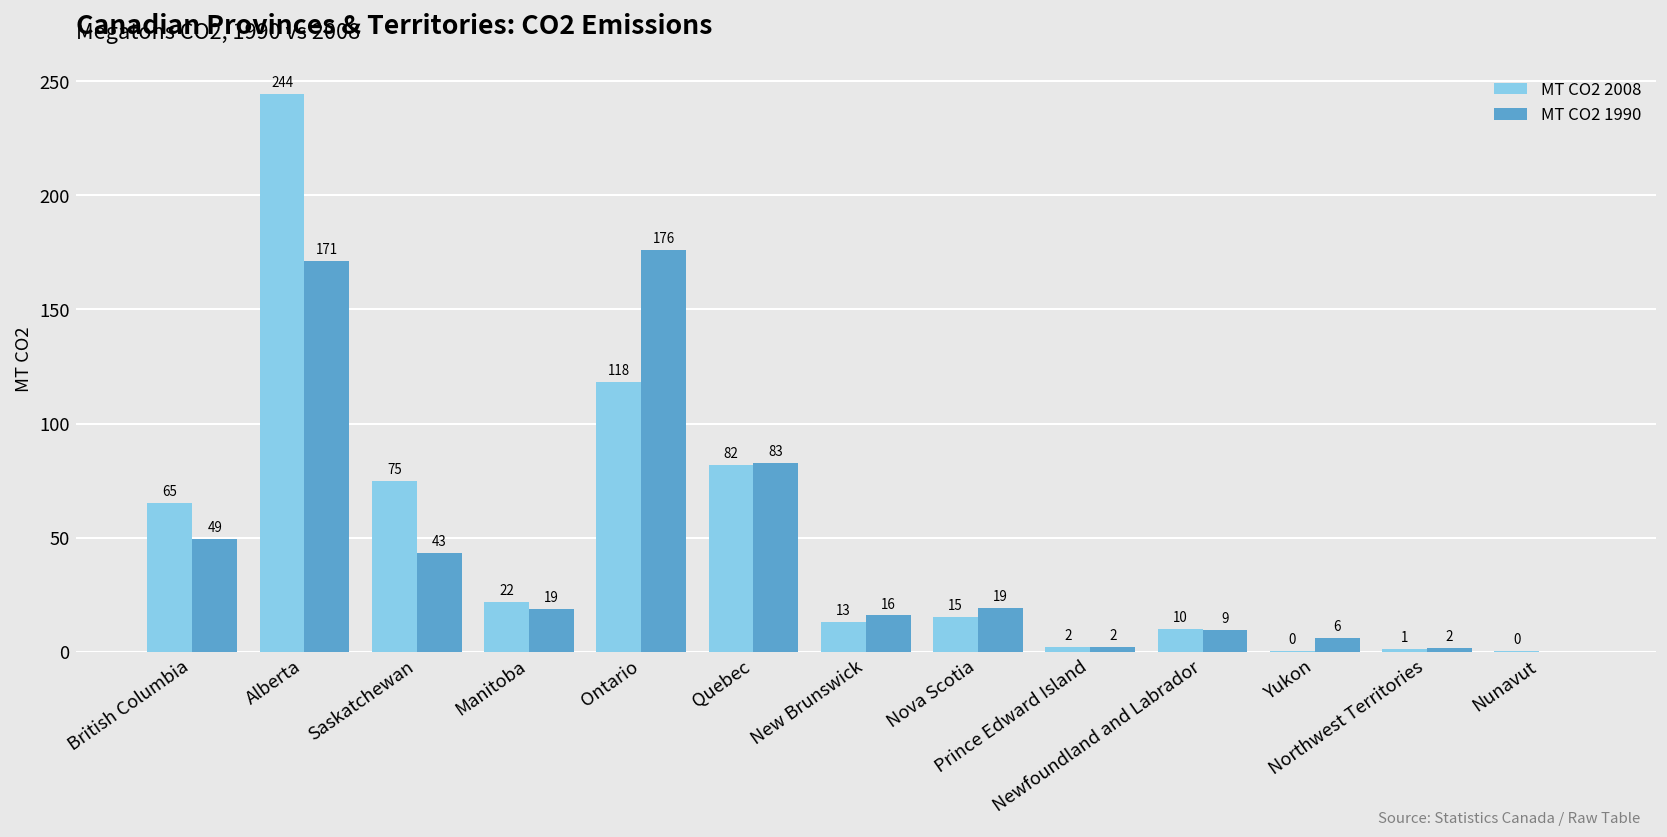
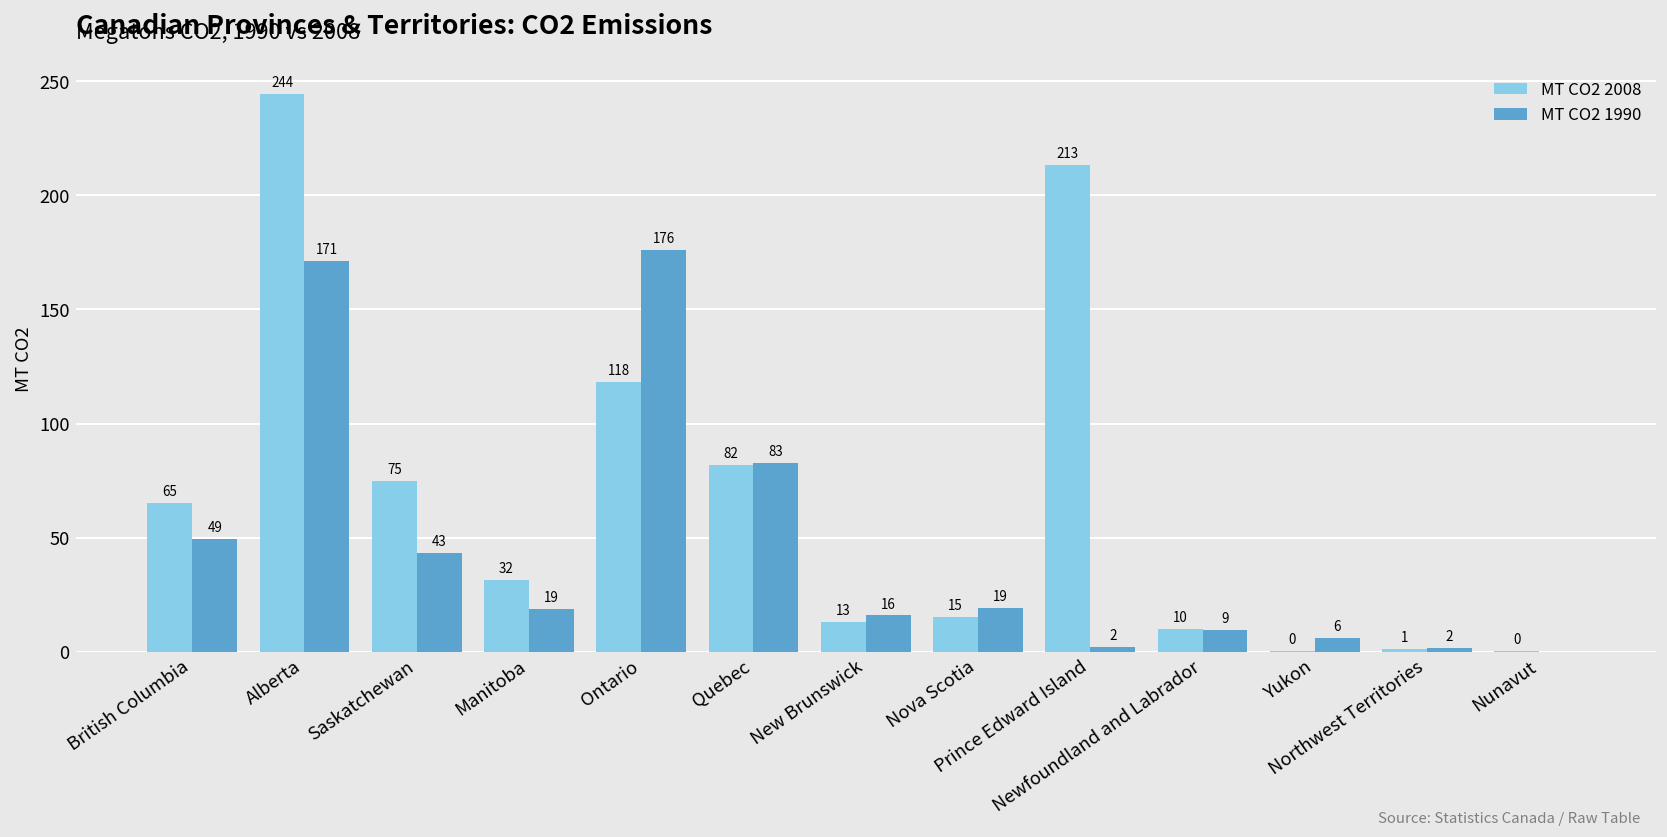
  {
    "MT CO2 2008": {
      "British Columbia": 65,
      "Alberta": 244,
      "Saskatchewan": 75,
-     "Manitoba": 22,
+     "Manitoba": 32,
      "Ontario": 118,
      "Quebec": 82,
      "New Brunswick": 13,
      "Nova Scotia": 15,
-     "Prince Edward Island": 2,
+     "Prince Edward Island": 213,
      "Newfoundland and Labrador": 10,
      "Yukon": 0,
      "Northwest Territories": 1,
      "Nunavut": 0
    },
    "MT CO2 1990": {
      "British Columbia": 49,
      "Alberta": 171,
      "Saskatchewan": 43,
      "Manitoba": 19,
      "Ontario": 176,
      "Quebec": 83,
      "New Brunswick": 16,
      "Nova Scotia": 19,
      "Prince Edward Island": 2,
      "Newfoundland and Labrador": 9,
      "Yukon": 6,
      "Northwest Territories": 2
    }
  }
